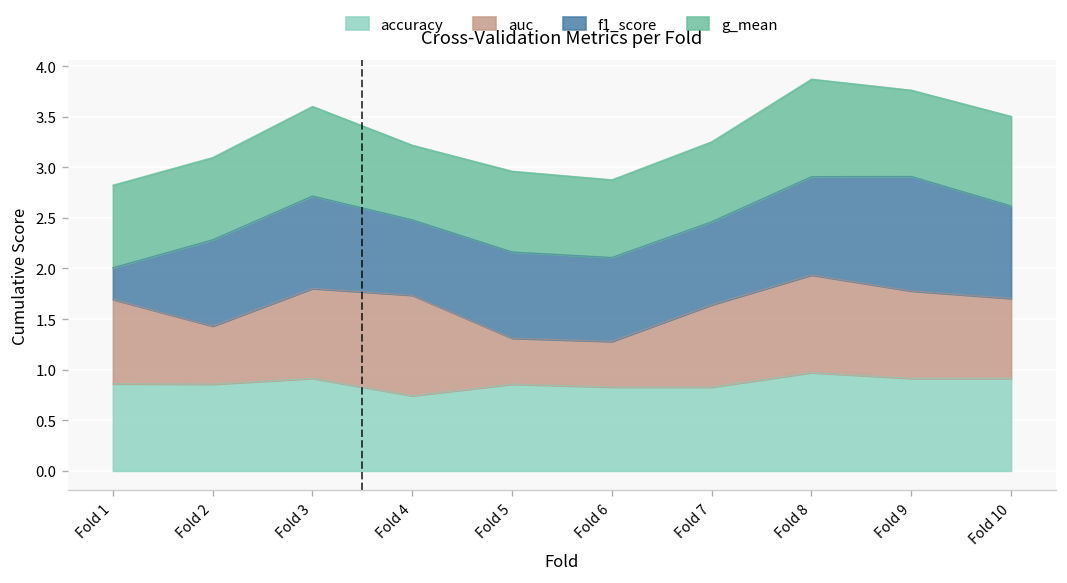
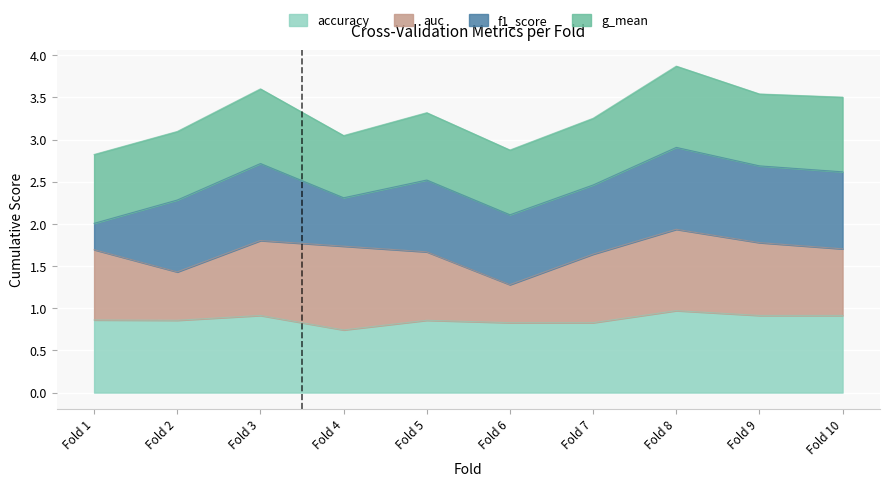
  {
    "auc": {
      "Fold 1": 0.8,
      "Fold 2": 0.6,
      "Fold 3": 0.9,
      "Fold 4": 1.0,
-     "Fold 5": 0.5,
+     "Fold 5": 0.8,
      "Fold 6": 0.5,
      "Fold 7": 0.8,
      "Fold 8": 1.0,
      "Fold 9": 0.9,
      "Fold 10": 0.8
    },
    "f1_score": {
      "Fold 1": 0.3,
      "Fold 2": 0.9,
      "Fold 3": 0.9,
-     "Fold 4": 0.7,
+     "Fold 4": 0.6,
      "Fold 5": 0.9,
      "Fold 6": 0.8,
      "Fold 7": 0.8,
      "Fold 8": 1.0,
-     "Fold 9": 1.1,
+     "Fold 9": 0.9,
      "Fold 10": 0.9
    }
  }
